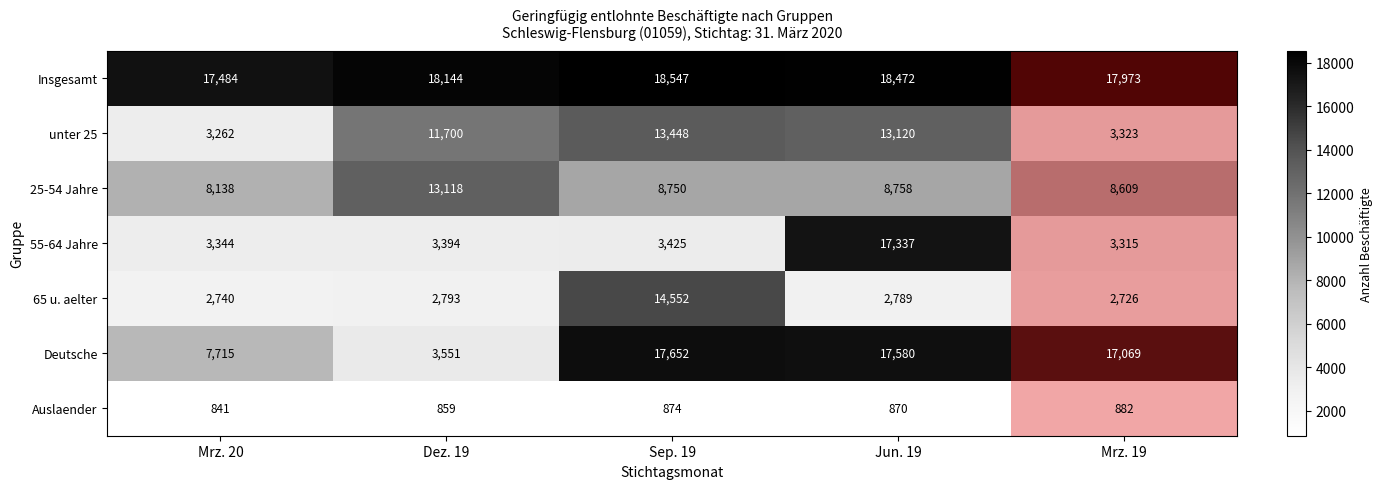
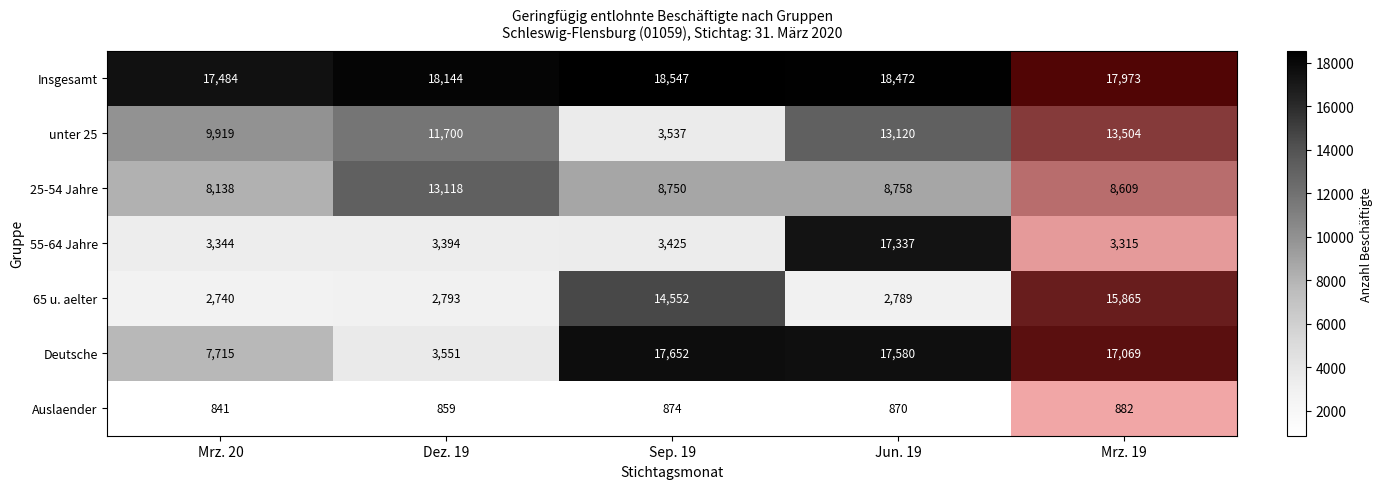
  {
    "Insgesamt": {
      "Mrz. 20": "17,484",
      "Dez. 19": "18,144",
      "Sep. 19": "18,547",
      "Jun. 19": "18,472",
      "Mrz. 19": "17,973"
    },
    "unter 25": {
-     "Mrz. 20": "3,262",
+     "Mrz. 20": "9,919",
      "Dez. 19": "11,700",
-     "Sep. 19": "13,448",
+     "Sep. 19": "3,537",
      "Jun. 19": "13,120",
-     "Mrz. 19": "3,323"
+     "Mrz. 19": "13,504"
    },
    "25-54 Jahre": {
      "Mrz. 20": "8,138",
      "Dez. 19": "13,118",
      "Sep. 19": "8,750",
      "Jun. 19": "8,758",
      "Mrz. 19": "8,609"
    },
    "55-64 Jahre": {
      "Mrz. 20": "3,344",
      "Dez. 19": "3,394",
      "Sep. 19": "3,425",
      "Jun. 19": "17,337",
      "Mrz. 19": "3,315"
    },
    "65 u. aelter": {
      "Mrz. 20": "2,740",
      "Dez. 19": "2,793",
      "Sep. 19": "14,552",
      "Jun. 19": "2,789",
-     "Mrz. 19": "2,726"
+     "Mrz. 19": "15,865"
    },
    "Deutsche": {
      "Mrz. 20": "7,715",
      "Dez. 19": "3,551",
      "Sep. 19": "17,652",
      "Jun. 19": "17,580",
      "Mrz. 19": "17,069"
    },
    "Auslaender": {
      "Mrz. 20": "841",
      "Dez. 19": "859",
      "Sep. 19": "874",
      "Jun. 19": "870",
      "Mrz. 19": "882"
    }
  }
